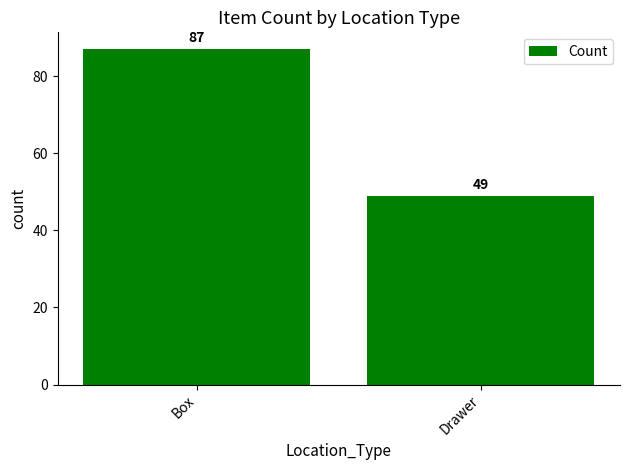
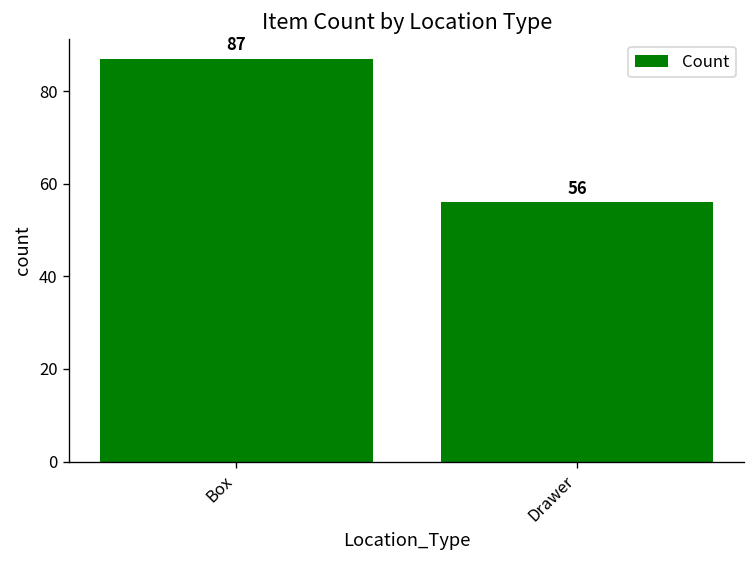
  {
    "Box": 87,
-   "Drawer": 49
+   "Drawer": 56
  }
